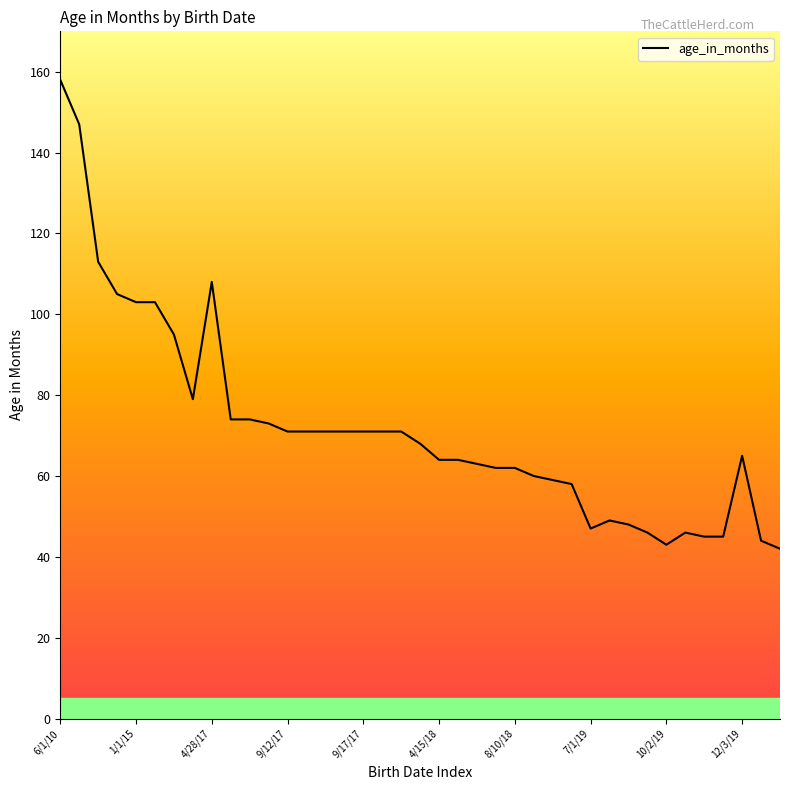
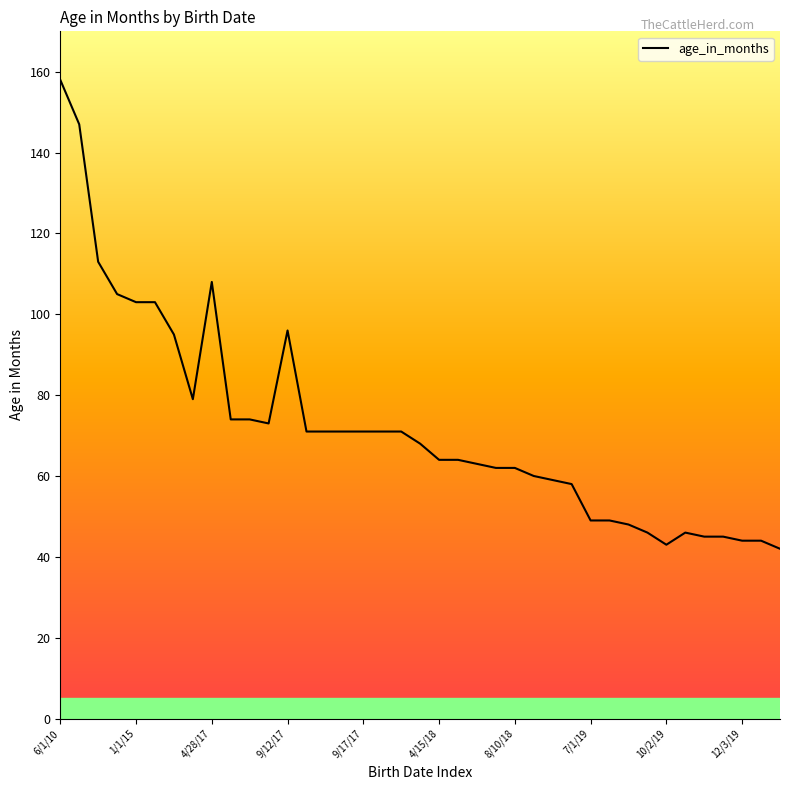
  {
    "6/1/10": 158,
    "4/28/17": 108,
-   "9/12/17": 71,
+   "9/12/17": 96,
    "9/17/17": 71,
    "4/15/18": 64,
    "8/10/18": 62,
-   "7/1/19": 47,
+   "7/1/19": 49,
    "10/2/19": 43,
-   "12/3/19": 65
+   "12/3/19": 44
  }
